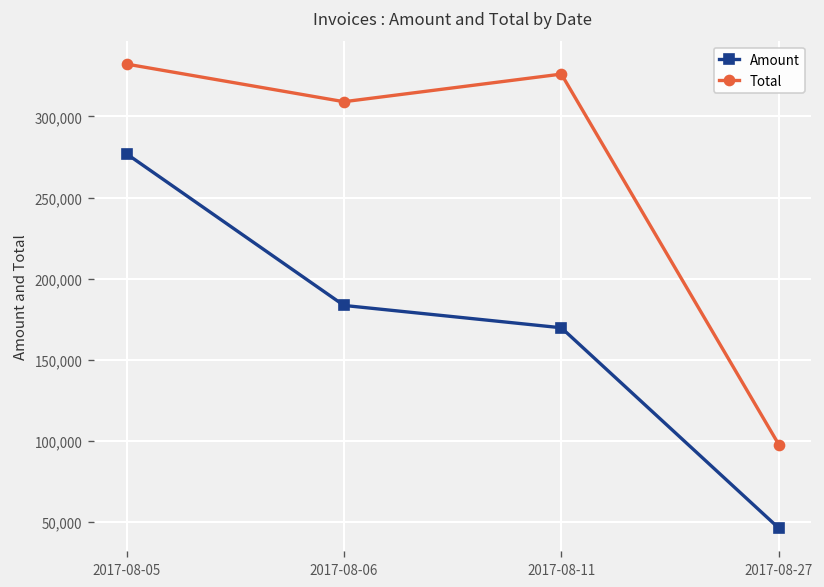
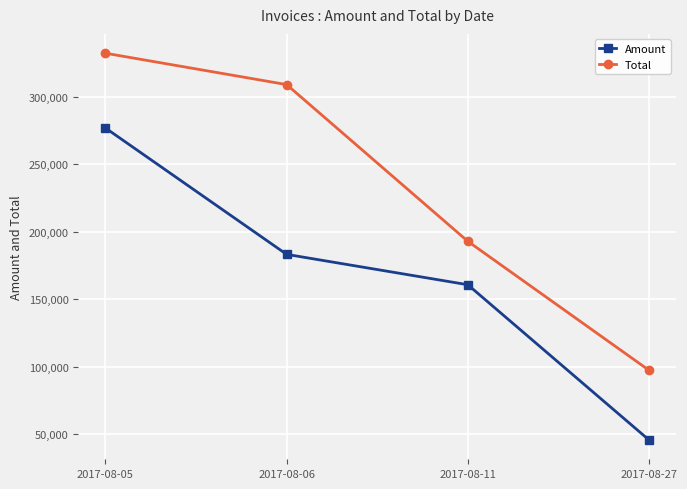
  {
    "Amount": {
      "2017-08-05": "277,000",
      "2017-08-06": "183,000",
-     "2017-08-11": "170,000",
+     "2017-08-11": "161,000",
      "2017-08-27": "46,000"
    },
    "Total": {
      "2017-08-05": "332,000",
      "2017-08-06": "309,000",
-     "2017-08-11": "326,000",
+     "2017-08-11": "193,000",
      "2017-08-27": "98,000"
    }
  }
